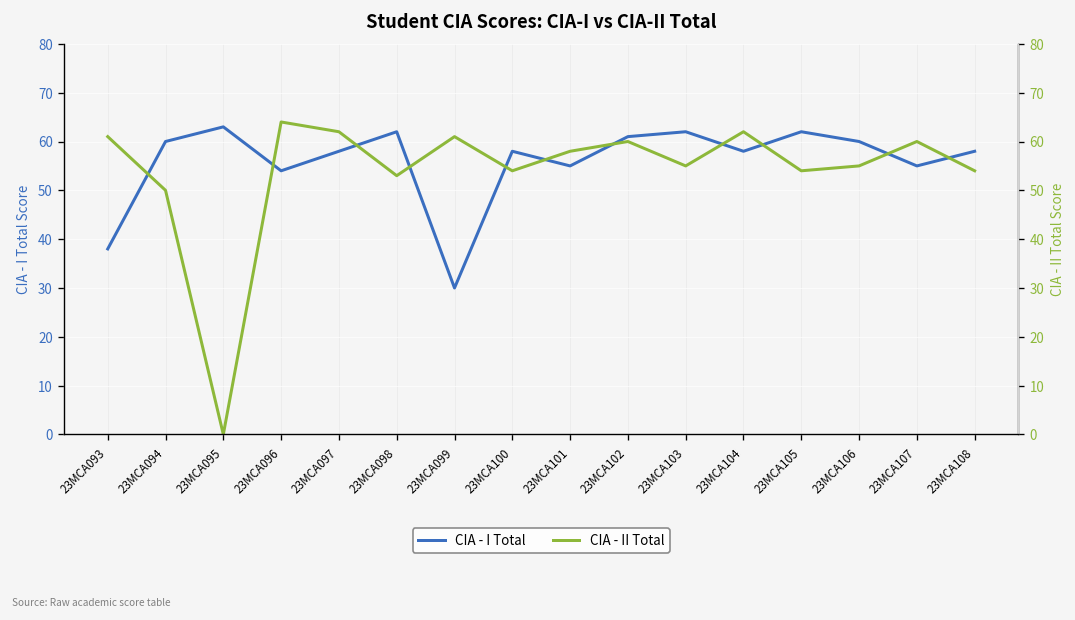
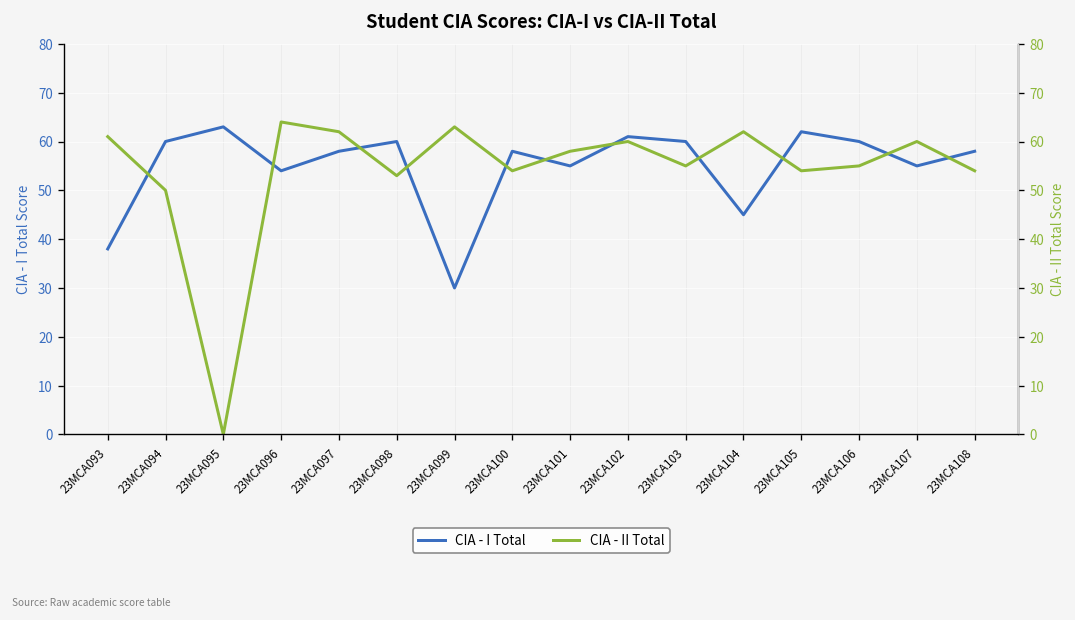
  {
    "CIA - I Total": {
      "23MCA093": 38,
      "23MCA094": 60,
      "23MCA095": 63,
      "23MCA096": 54,
      "23MCA097": 58,
-     "23MCA098": 62,
+     "23MCA098": 60,
      "23MCA099": 30,
      "23MCA100": 58,
      "23MCA101": 55,
      "23MCA102": 61,
-     "23MCA103": 62,
-     "23MCA104": 58,
+     "23MCA103": 60,
+     "23MCA104": 45,
      "23MCA105": 62,
      "23MCA106": 60,
      "23MCA107": 55,
      "23MCA108": 58
    },
    "CIA - II Total": {
      "23MCA093": 61,
      "23MCA094": 50,
      "23MCA095": 0,
      "23MCA096": 64,
      "23MCA097": 62,
      "23MCA098": 53,
-     "23MCA099": 61,
+     "23MCA099": 63,
      "23MCA100": 54,
      "23MCA101": 58,
      "23MCA102": 60,
      "23MCA103": 55,
      "23MCA104": 62,
      "23MCA105": 54,
      "23MCA106": 55,
      "23MCA107": 60,
      "23MCA108": 54
    }
  }
